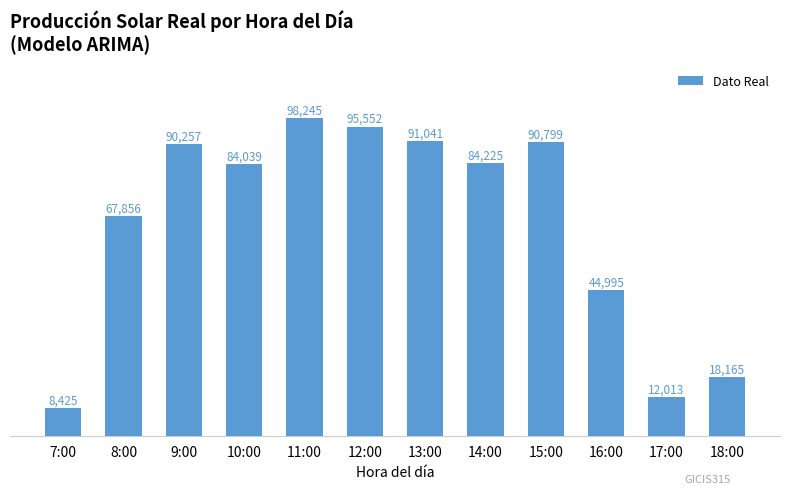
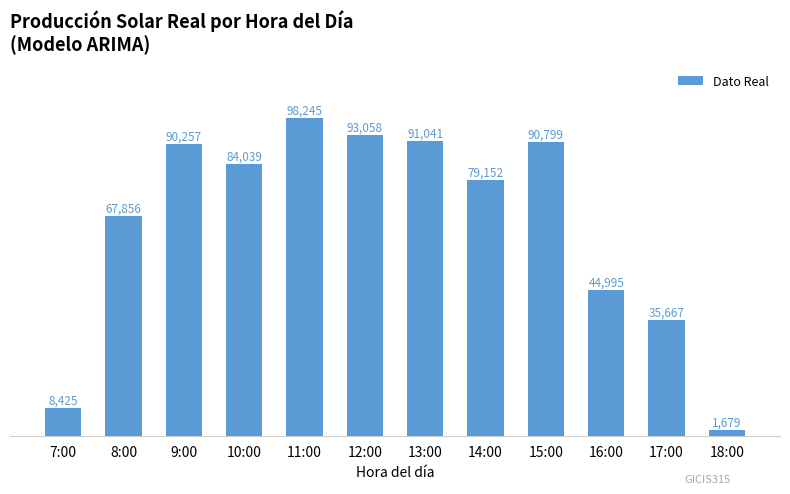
  {
    "7:00": "8,425",
    "8:00": "67,856",
    "9:00": "90,257",
    "10:00": "84,039",
    "11:00": "98,245",
-   "12:00": "95,552",
+   "12:00": "93,058",
    "13:00": "91,041",
-   "14:00": "84,225",
+   "14:00": "79,152",
    "15:00": "90,799",
    "16:00": "44,995",
-   "17:00": "12,013",
-   "18:00": "18,165"
+   "17:00": "35,667",
+   "18:00": "1,679"
  }
